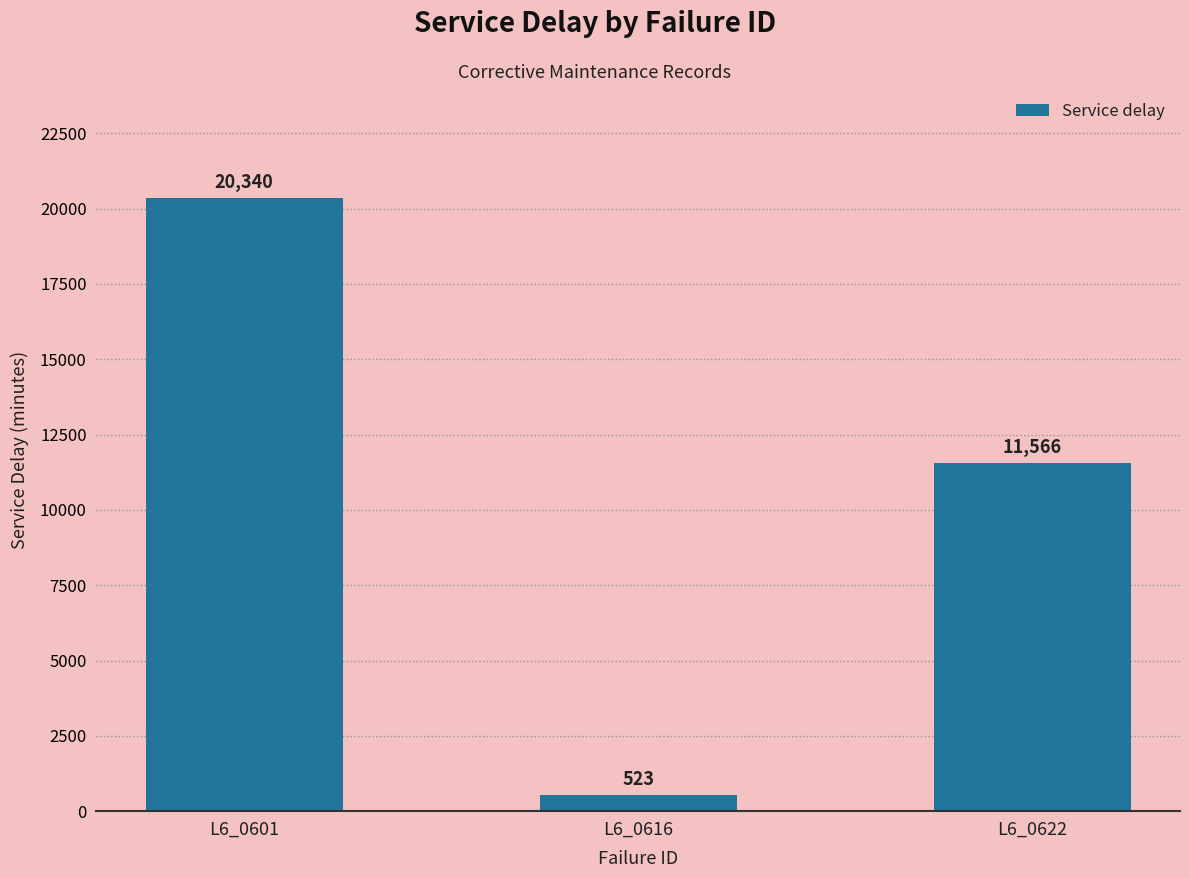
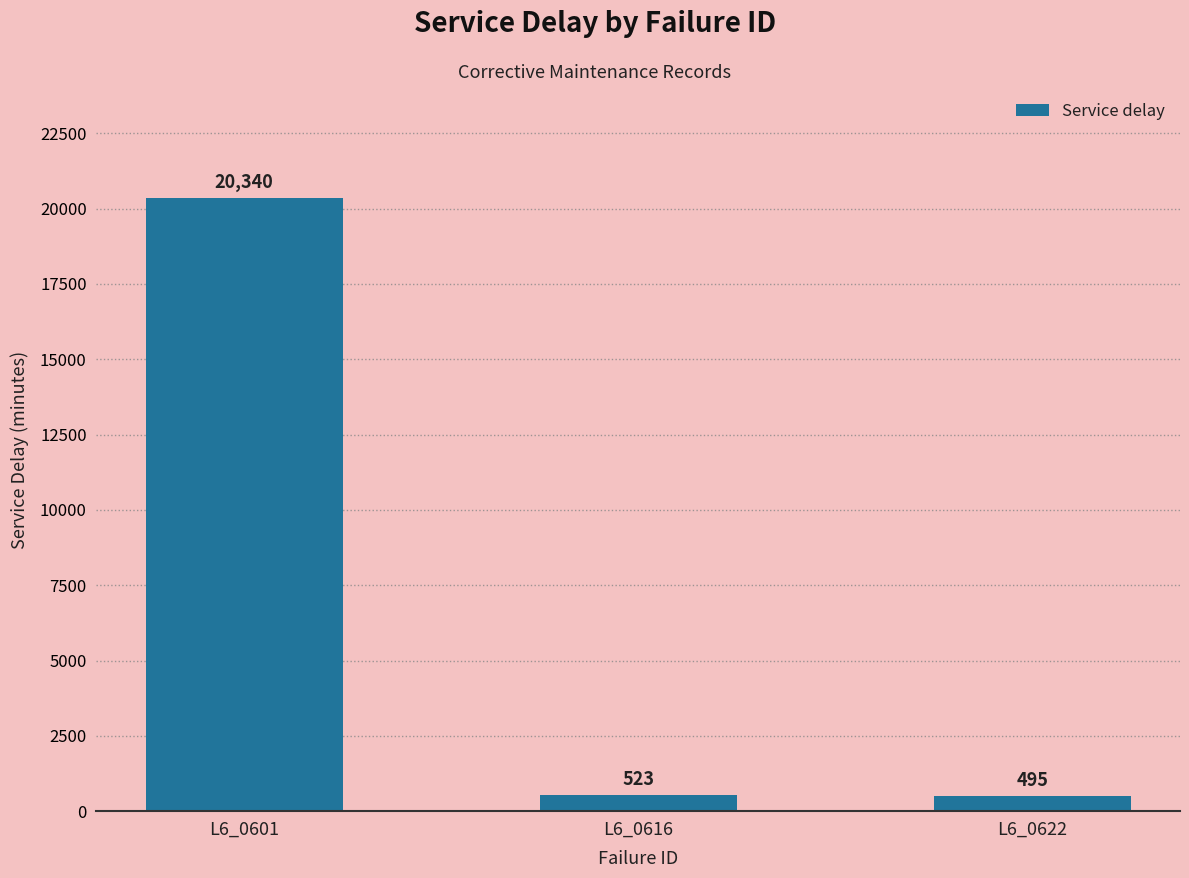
  {
    "L6_0601": "20,340",
    "L6_0616": "523",
-   "L6_0622": "11,566"
+   "L6_0622": "495"
  }
